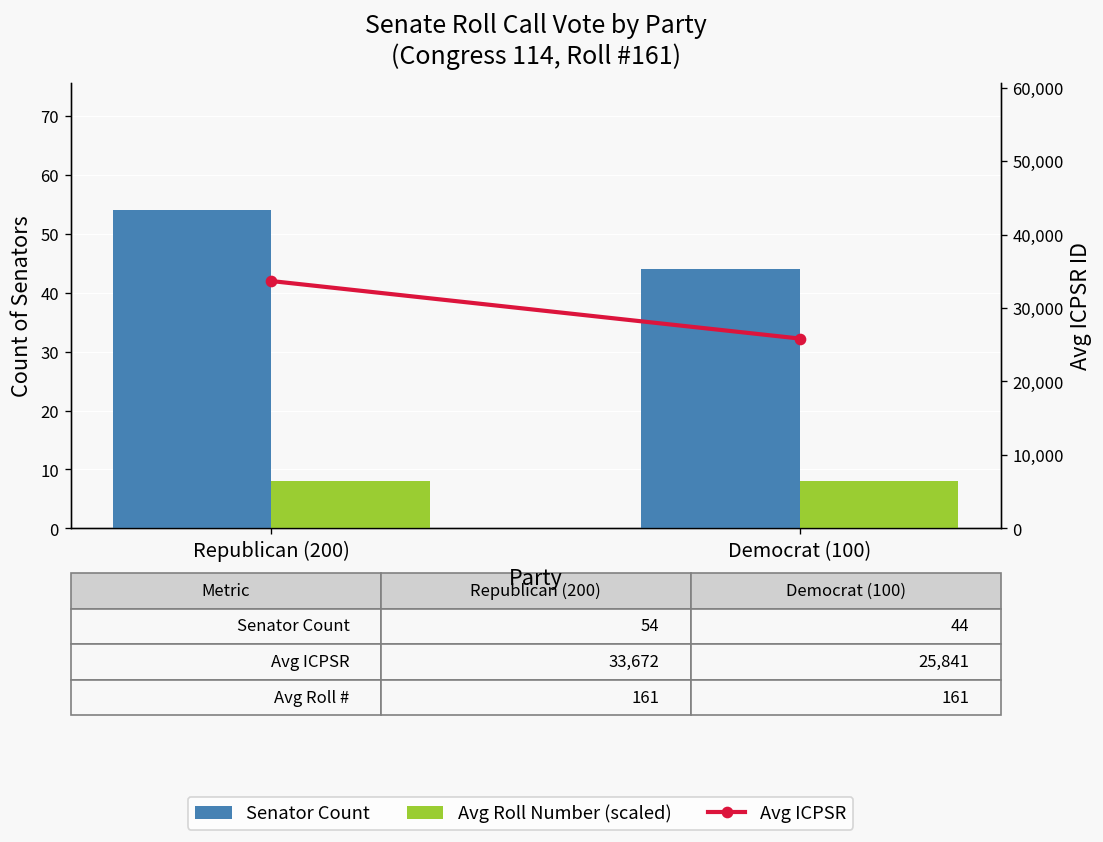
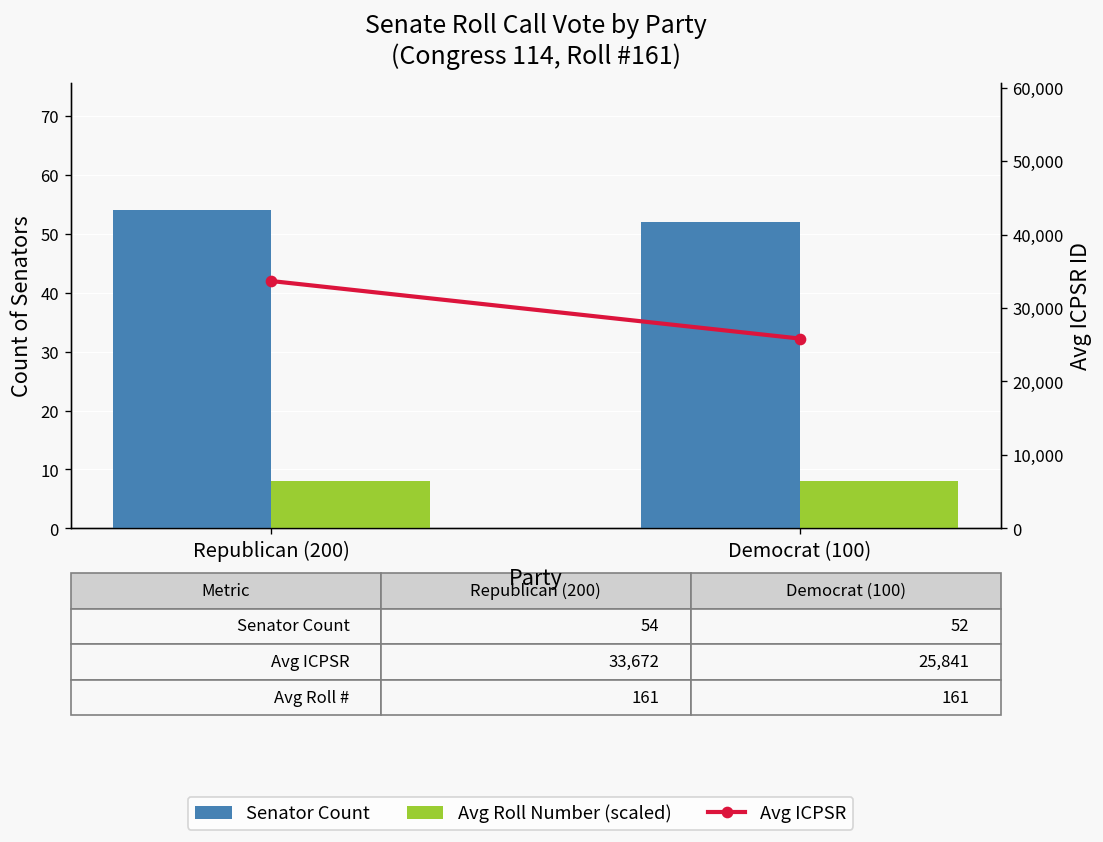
  {
    "Senator Count": {
-     "Democrat (100)": 44
+     "Democrat (100)": 52
    }
  }
